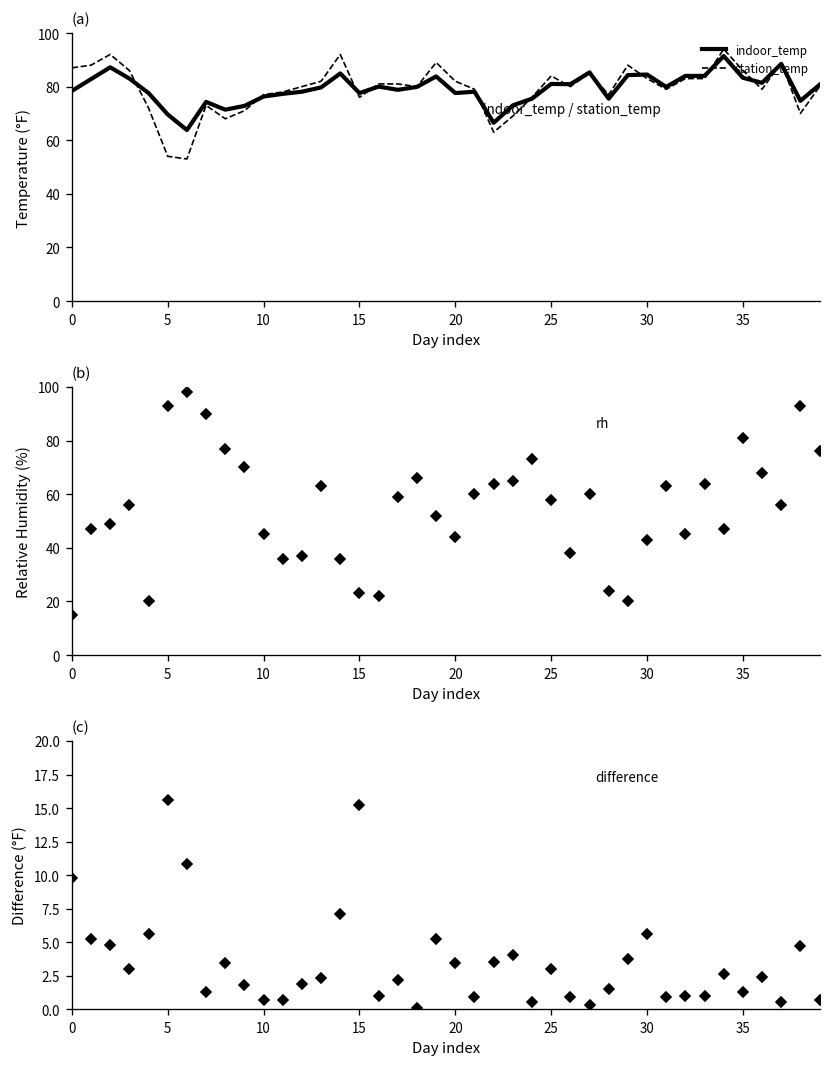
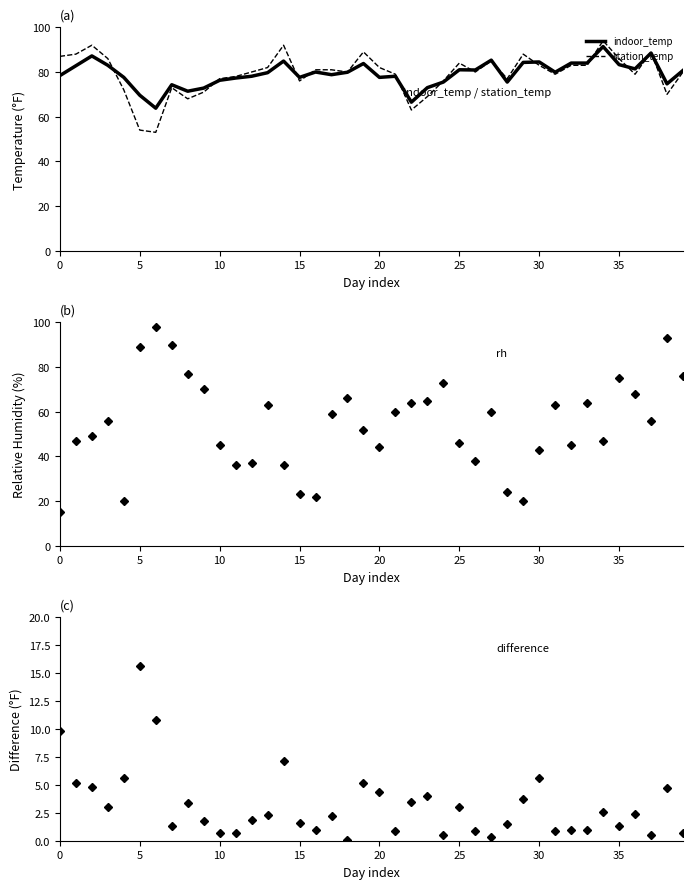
  {
    "(b)": {
      "0": 15,
-     "5": 93,
+     "5": 89,
      "10": 45,
      "15": 23,
      "20": 44,
-     "25": 58,
+     "25": 46,
      "30": 43,
-     "35": 81
+     "35": 75
    },
    "(c)": {
      "0": 9.8,
      "5": 15.6,
      "10": 0.7,
-     "15": 15.2,
-     "20": 3.4,
+     "15": 1.6,
+     "20": 4.4,
      "25": 3.0,
      "30": 5.6,
      "35": 1.3
    }
  }
